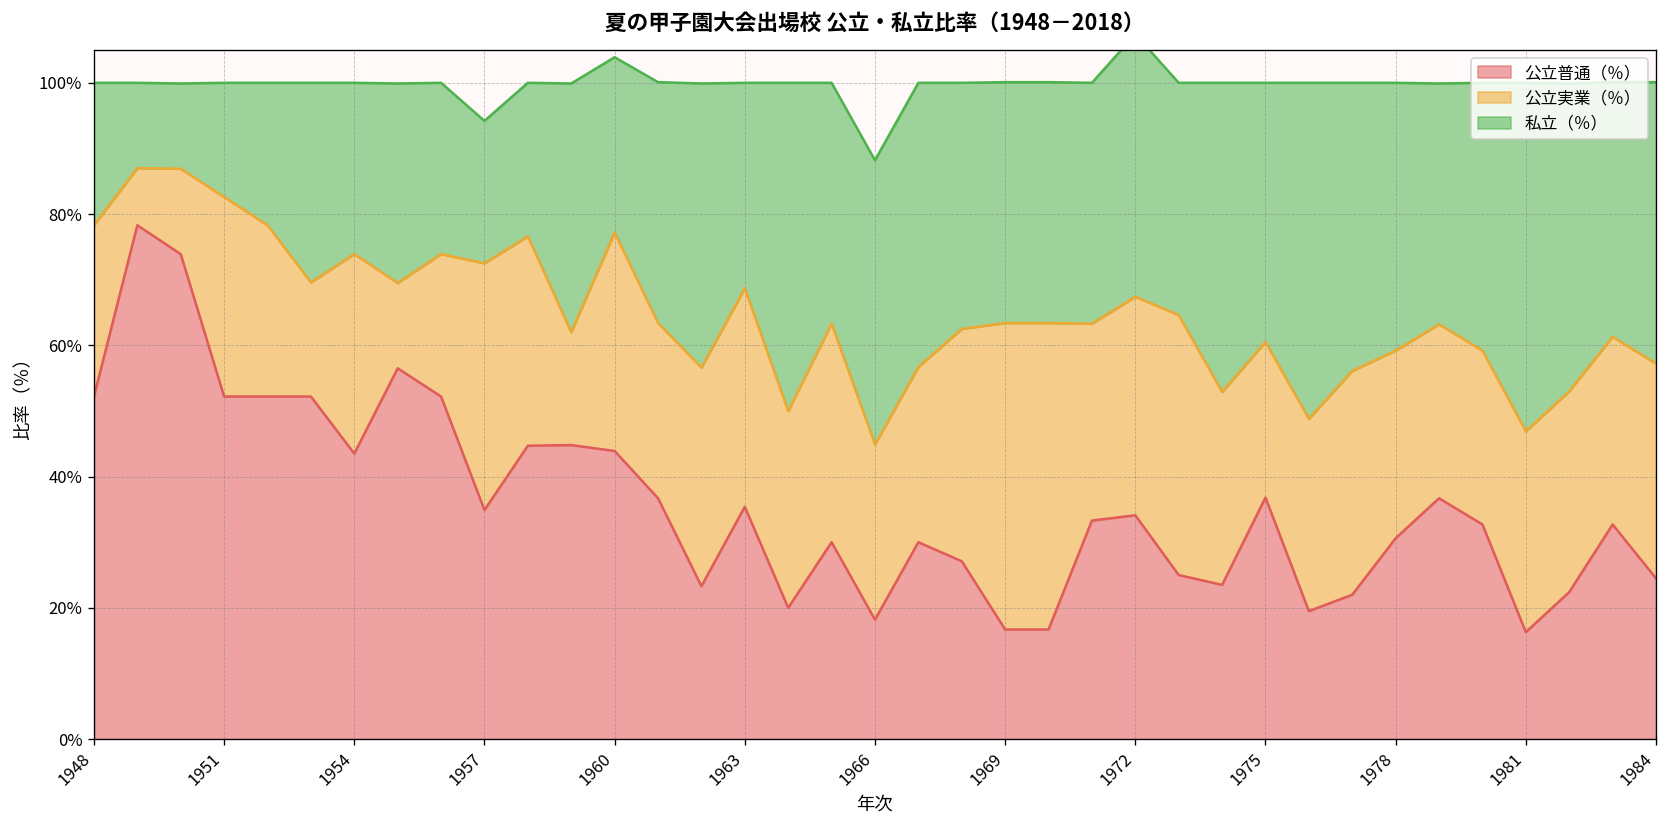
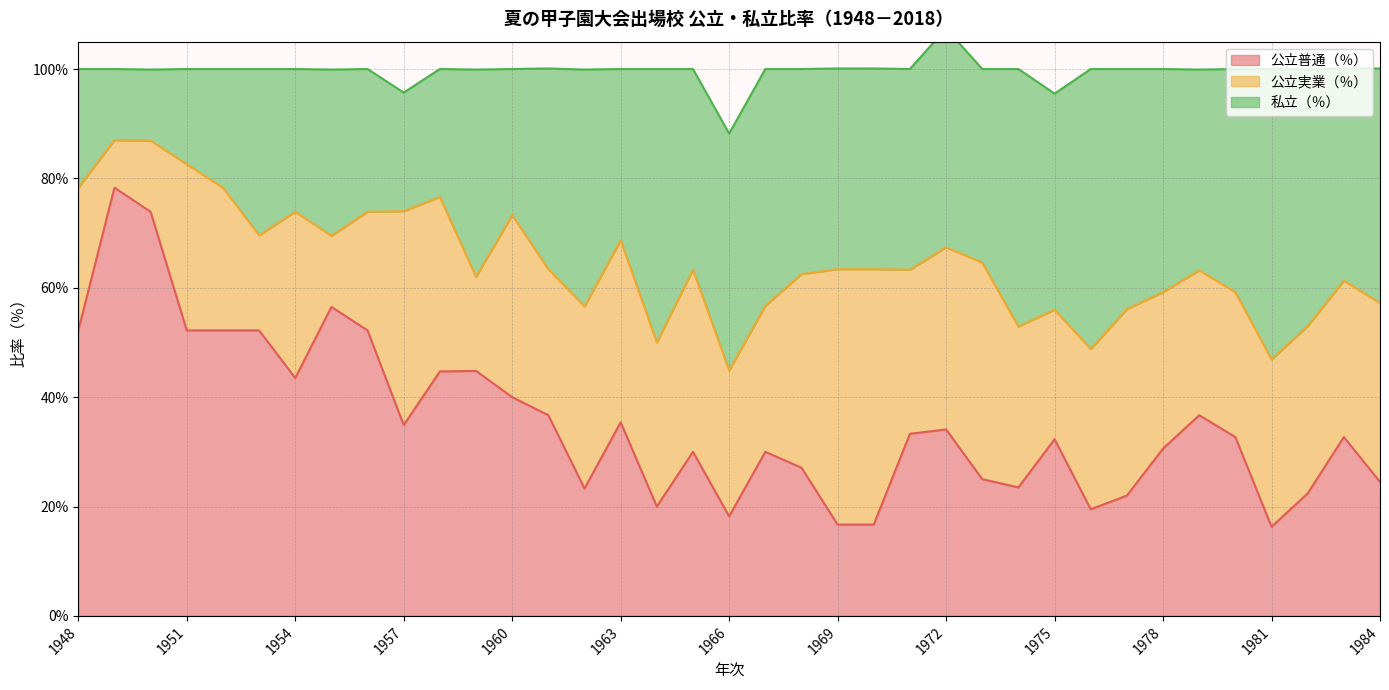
  {
    "公立普通（％）": {
      "1948": "52%",
      "1951": "52%",
      "1954": "44%",
      "1957": "35%",
-     "1960": "44%",
+     "1960": "40%",
      "1963": "35%",
      "1966": "18%",
      "1969": "17%",
      "1972": "34%",
-     "1975": "37%",
+     "1975": "32%",
      "1978": "31%",
      "1981": "16%",
      "1984": "25%"
    },
    "公立実業（％）": {
      "1948": "26%",
      "1951": "30%",
      "1954": "30%",
-     "1957": "38%",
+     "1957": "39%",
      "1960": "33%",
      "1963": "33%",
      "1966": "27%",
      "1969": "47%",
      "1972": "33%",
      "1975": "24%",
      "1978": "29%",
      "1981": "31%",
      "1984": "33%"
    },
    "私立（％）": {
      "1948": "22%",
      "1951": "17%",
      "1954": "26%",
      "1957": "22%",
      "1960": "27%",
      "1963": "31%",
      "1966": "43%",
      "1969": "37%",
      "1975": "40%",
      "1978": "41%",
      "1984": "43%"
    }
  }
